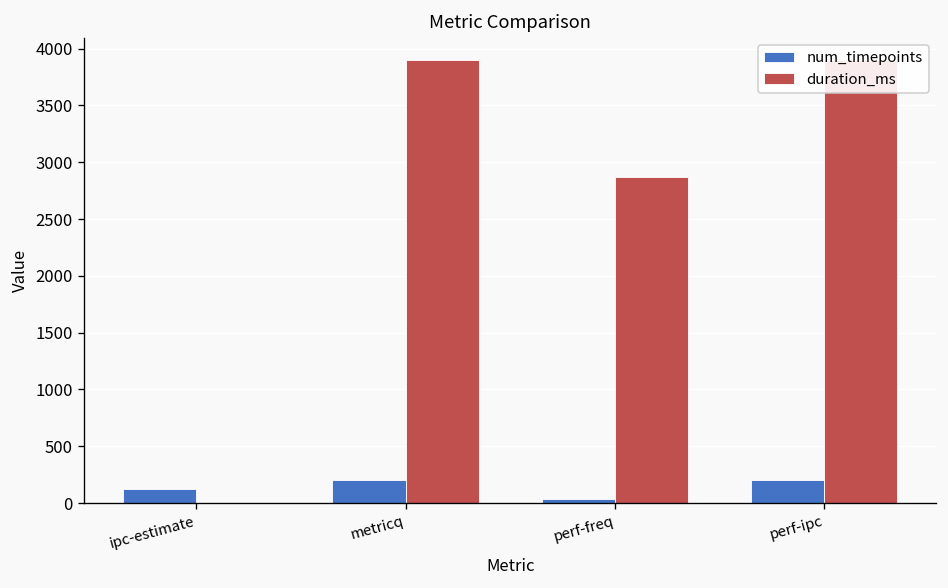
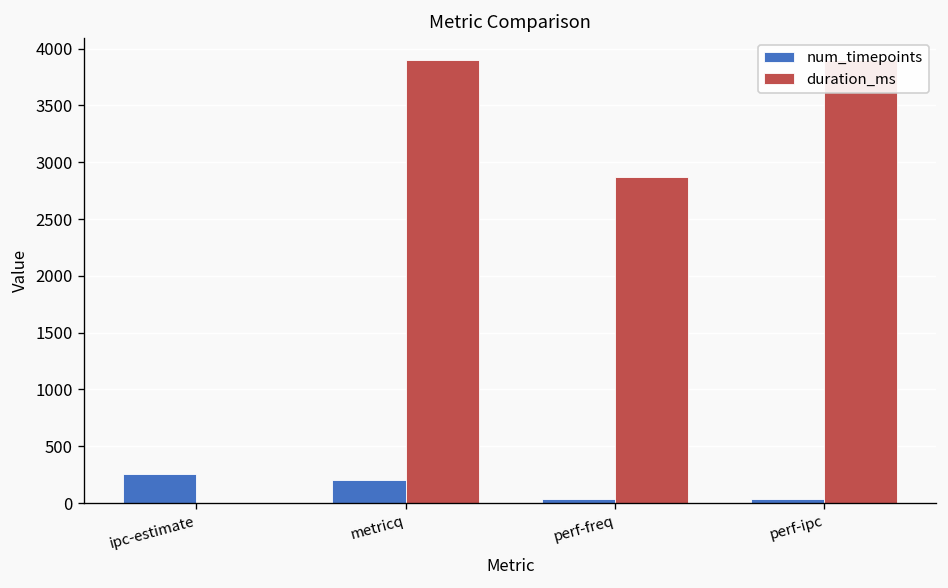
  {
    "num_timepoints": {
-     "ipc-estimate": 100,
+     "ipc-estimate": 300,
      "metricq": 200,
      "perf-freq": 0,
-     "perf-ipc": 200
+     "perf-ipc": 0
    },
    "duration_ms": {
      "ipc-estimate": 0,
      "metricq": 3900,
      "perf-freq": 2900
    }
  }
